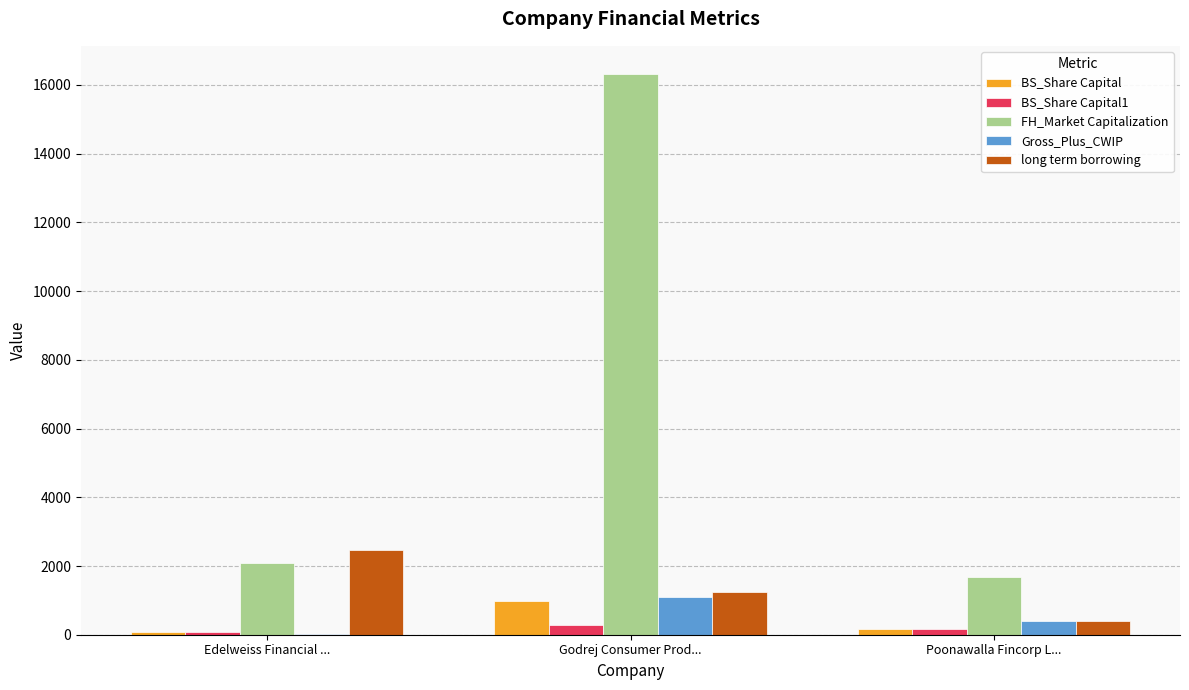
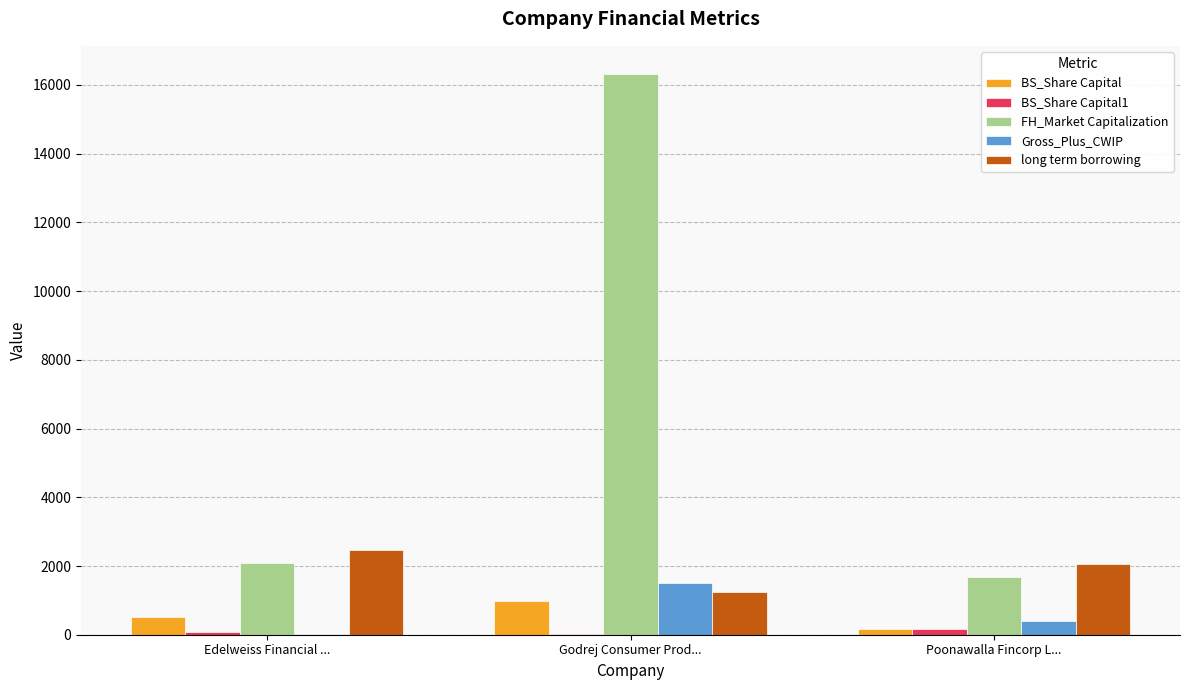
  {
    "BS_Share Capital": {
-     "Edelweiss Financial ...": 100,
+     "Edelweiss Financial ...": 500,
      "Godrej Consumer Prod...": 1000,
      "Poonawalla Fincorp L...": 200
    },
    "BS_Share Capital1": {
      "Edelweiss Financial ...": 100,
-     "Godrej Consumer Prod...": 300,
+     "Godrej Consumer Prod...": 0,
      "Poonawalla Fincorp L...": 200
    },
    "FH_Market Capitalization": {
      "Edelweiss Financial ...": 2100,
      "Godrej Consumer Prod...": 16300,
      "Poonawalla Fincorp L...": 1700
    },
    "Gross_Plus_CWIP": {
-     "Godrej Consumer Prod...": 1100,
+     "Godrej Consumer Prod...": 1500,
      "Poonawalla Fincorp L...": 400
    },
    "long term borrowing": {
      "Edelweiss Financial ...": 2500,
      "Godrej Consumer Prod...": 1300,
-     "Poonawalla Fincorp L...": 400
+     "Poonawalla Fincorp L...": 2100
    }
  }
